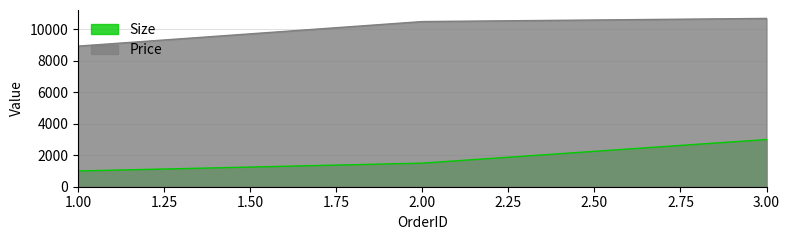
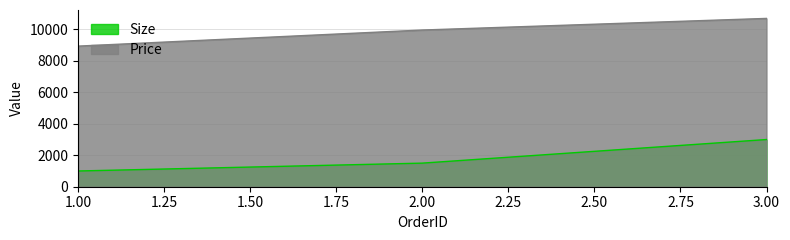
  {
    "Size": {
      "1.00": 1000,
      "2.00": 1500,
      "3.00": 3000
    },
    "Price": {
      "1.00": 8900,
-     "2.00": 10500,
+     "2.00": 10000,
      "3.00": 10700
    }
  }
